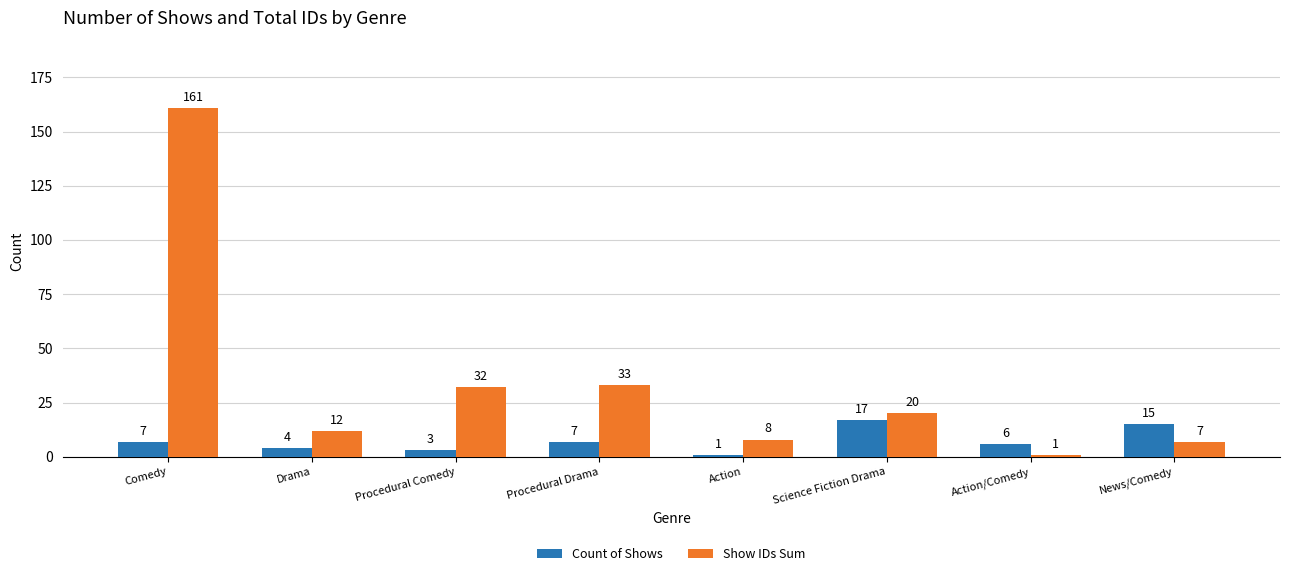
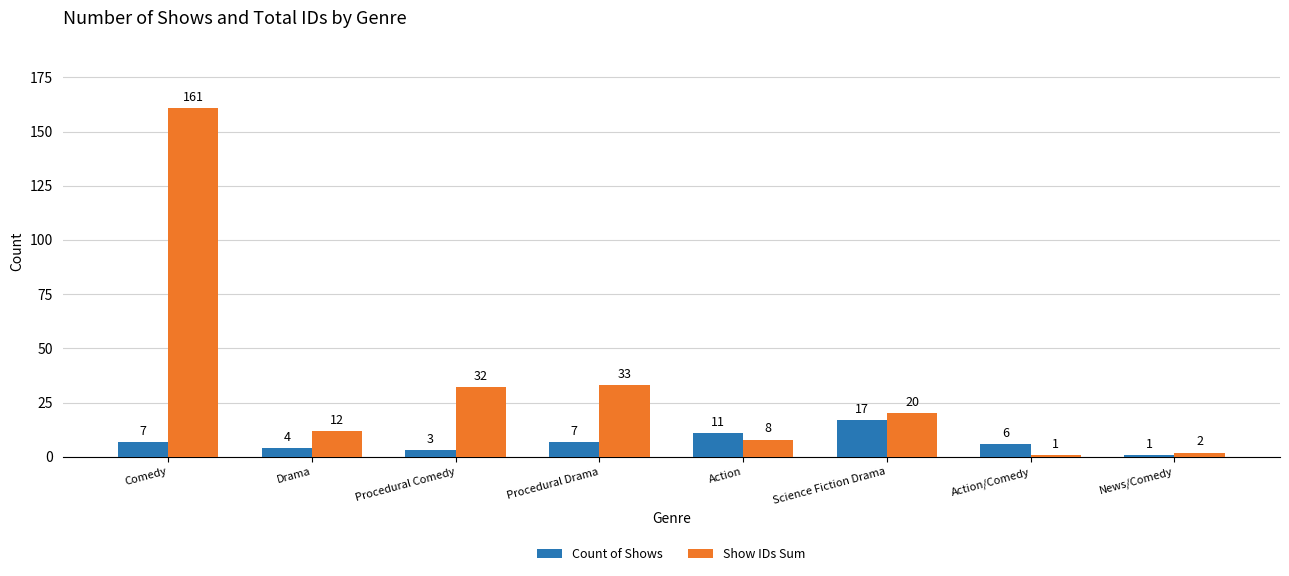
  {
    "Count of Shows": {
      "Comedy": 7,
      "Drama": 4,
      "Procedural Comedy": 3,
      "Procedural Drama": 7,
-     "Action": 1,
+     "Action": 11,
      "Science Fiction Drama": 17,
      "Action/Comedy": 6,
-     "News/Comedy": 15
+     "News/Comedy": 1
    },
    "Show IDs Sum": {
      "Comedy": 161,
      "Drama": 12,
      "Procedural Comedy": 32,
      "Procedural Drama": 33,
      "Action": 8,
      "Science Fiction Drama": 20,
      "Action/Comedy": 1,
-     "News/Comedy": 7
+     "News/Comedy": 2
    }
  }
